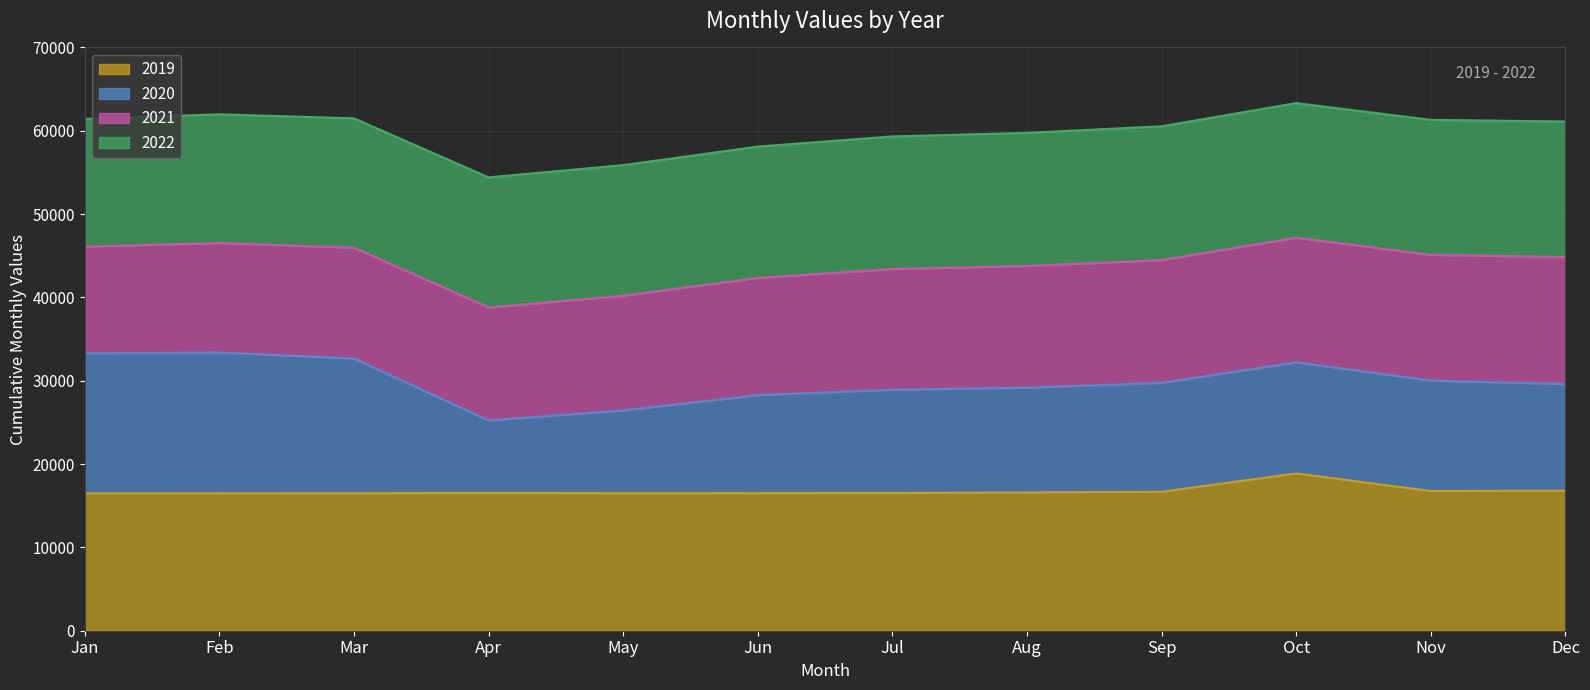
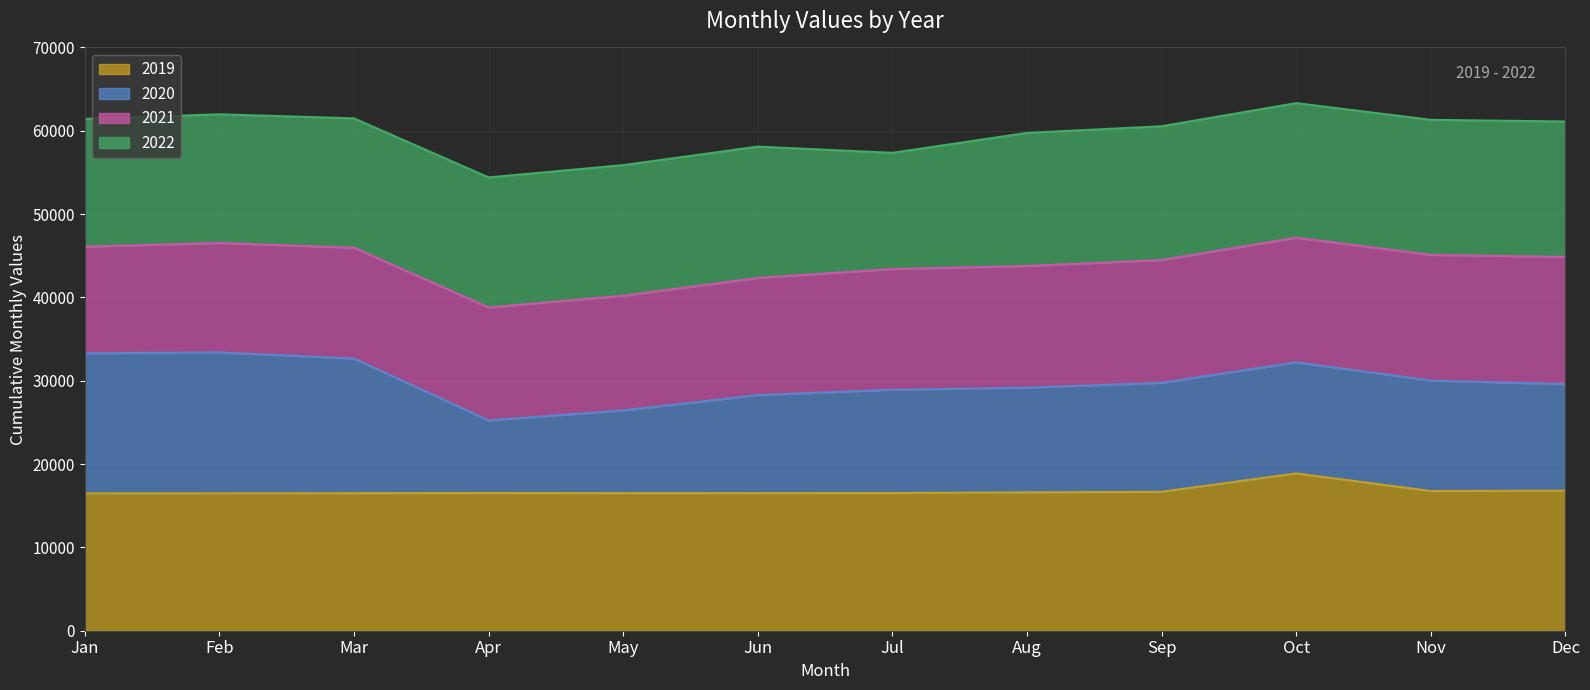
  {
    "2019": {
      "Jan": 16000,
      "Feb": 16000,
      "Mar": 17000,
      "Apr": 17000,
      "May": 17000,
      "Jun": 17000,
      "Jul": 17000,
      "Aug": 17000,
      "Sep": 17000,
      "Oct": 19000,
      "Nov": 17000,
      "Dec": 17000
    },
    "2020": {
      "Jan": 17000,
      "Feb": 17000,
      "Mar": 16000,
      "Apr": 9000,
      "May": 10000,
      "Jun": 12000,
      "Jul": 12000,
      "Aug": 13000,
      "Sep": 13000,
      "Oct": 13000,
      "Nov": 13000,
      "Dec": 13000
    },
    "2021": {
      "Jan": 13000,
      "Feb": 13000,
      "Mar": 13000,
      "Apr": 14000,
      "May": 14000,
      "Jun": 14000,
      "Jul": 14000,
      "Aug": 15000,
      "Sep": 15000,
      "Oct": 15000,
      "Nov": 15000,
      "Dec": 15000
    },
    "2022": {
      "Jan": 15000,
      "Feb": 15000,
      "Mar": 16000,
      "Apr": 16000,
      "May": 16000,
      "Jun": 16000,
-     "Jul": 16000,
+     "Jul": 14000,
      "Aug": 16000,
      "Sep": 16000,
      "Oct": 16000,
      "Nov": 16000,
      "Dec": 16000
    }
  }
